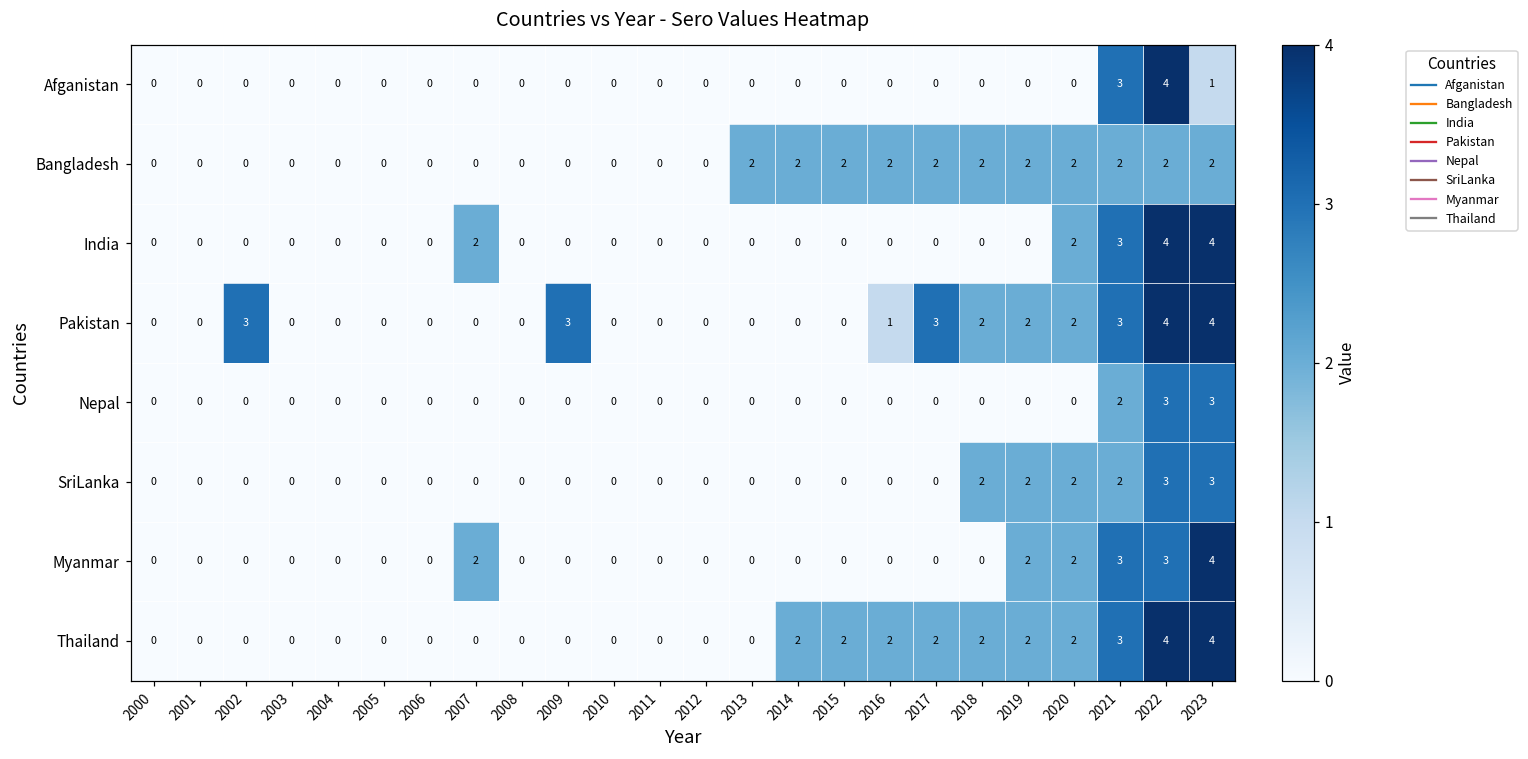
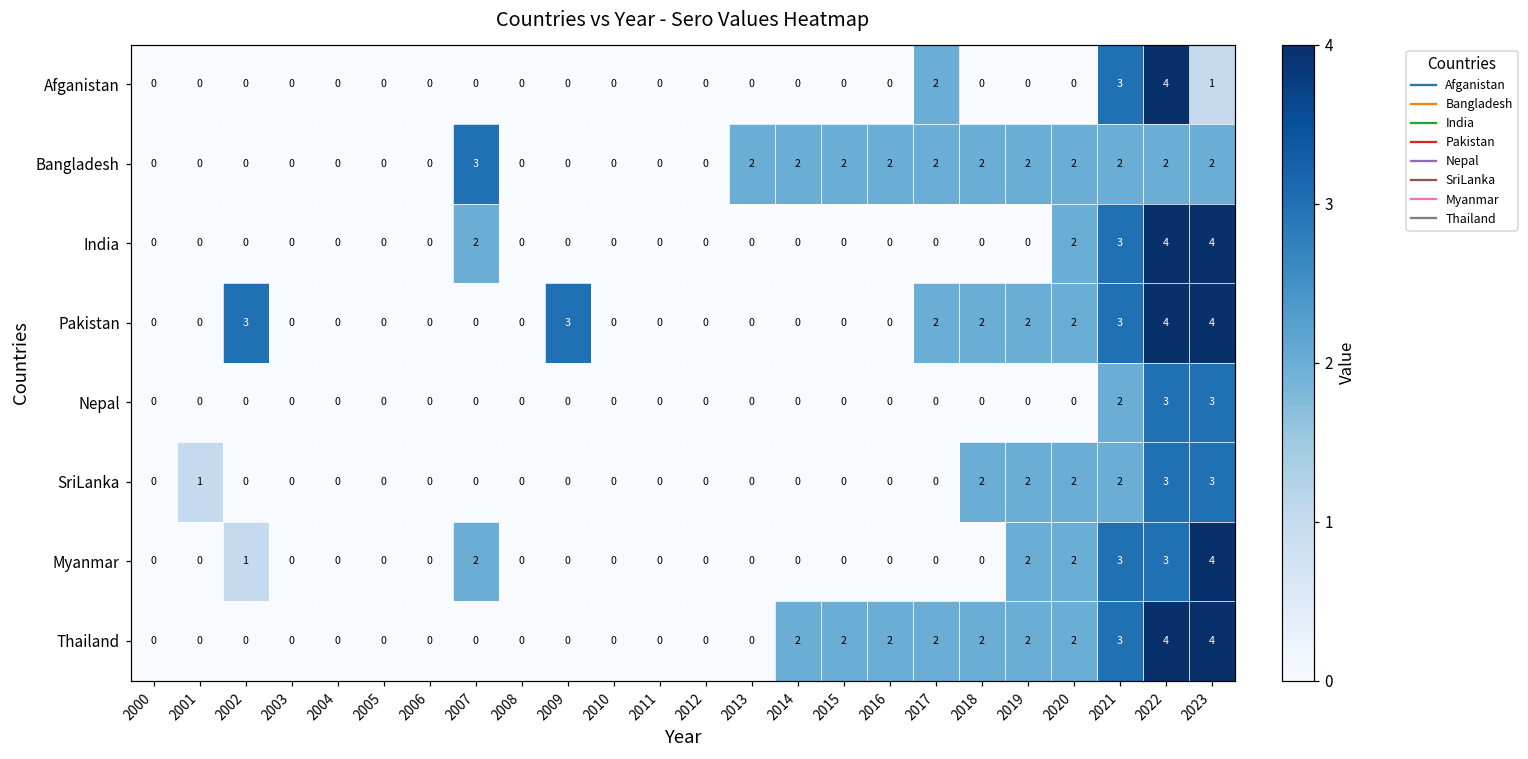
  {
    "Afganistan": {
      "2000": 0,
      "2001": 0,
      "2002": 0,
      "2003": 0,
      "2004": 0,
      "2005": 0,
      "2006": 0,
      "2007": 0,
      "2008": 0,
      "2009": 0,
      "2010": 0,
      "2011": 0,
      "2012": 0,
      "2013": 0,
      "2014": 0,
      "2015": 0,
      "2016": 0,
-     "2017": 0,
+     "2017": 2,
      "2018": 0,
      "2019": 0,
      "2020": 0,
      "2021": 3,
      "2022": 4,
      "2023": 1
    },
    "Bangladesh": {
      "2000": 0,
      "2001": 0,
      "2002": 0,
      "2003": 0,
      "2004": 0,
      "2005": 0,
      "2006": 0,
-     "2007": 0,
+     "2007": 3,
      "2008": 0,
      "2009": 0,
      "2010": 0,
      "2011": 0,
      "2012": 0,
      "2013": 2,
      "2014": 2,
      "2015": 2,
      "2016": 2,
      "2017": 2,
      "2018": 2,
      "2019": 2,
      "2020": 2,
      "2021": 2,
      "2022": 2,
      "2023": 2
    },
    "India": {
      "2000": 0,
      "2001": 0,
      "2002": 0,
      "2003": 0,
      "2004": 0,
      "2005": 0,
      "2006": 0,
      "2007": 2,
      "2008": 0,
      "2009": 0,
      "2010": 0,
      "2011": 0,
      "2012": 0,
      "2013": 0,
      "2014": 0,
      "2015": 0,
      "2016": 0,
      "2017": 0,
      "2018": 0,
      "2019": 0,
      "2020": 2,
      "2021": 3,
      "2022": 4,
      "2023": 4
    },
    "Pakistan": {
      "2000": 0,
      "2001": 0,
      "2002": 3,
      "2003": 0,
      "2004": 0,
      "2005": 0,
      "2006": 0,
      "2007": 0,
      "2008": 0,
      "2009": 3,
      "2010": 0,
      "2011": 0,
      "2012": 0,
      "2013": 0,
      "2014": 0,
      "2015": 0,
-     "2016": 1,
-     "2017": 3,
+     "2016": 0,
+     "2017": 2,
      "2018": 2,
      "2019": 2,
      "2020": 2,
      "2021": 3,
      "2022": 4,
      "2023": 4
    },
    "Nepal": {
      "2000": 0,
      "2001": 0,
      "2002": 0,
      "2003": 0,
      "2004": 0,
      "2005": 0,
      "2006": 0,
      "2007": 0,
      "2008": 0,
      "2009": 0,
      "2010": 0,
      "2011": 0,
      "2012": 0,
      "2013": 0,
      "2014": 0,
      "2015": 0,
      "2016": 0,
      "2017": 0,
      "2018": 0,
      "2019": 0,
      "2020": 0,
      "2021": 2,
      "2022": 3,
      "2023": 3
    },
    "SriLanka": {
      "2000": 0,
-     "2001": 0,
+     "2001": 1,
      "2002": 0,
      "2003": 0,
      "2004": 0,
      "2005": 0,
      "2006": 0,
      "2007": 0,
      "2008": 0,
      "2009": 0,
      "2010": 0,
      "2011": 0,
      "2012": 0,
      "2013": 0,
      "2014": 0,
      "2015": 0,
      "2016": 0,
      "2017": 0,
      "2018": 2,
      "2019": 2,
      "2020": 2,
      "2021": 2,
      "2022": 3,
      "2023": 3
    },
    "Myanmar": {
      "2000": 0,
      "2001": 0,
-     "2002": 0,
+     "2002": 1,
      "2003": 0,
      "2004": 0,
      "2005": 0,
      "2006": 0,
      "2007": 2,
      "2008": 0,
      "2009": 0,
      "2010": 0,
      "2011": 0,
      "2012": 0,
      "2013": 0,
      "2014": 0,
      "2015": 0,
      "2016": 0,
      "2017": 0,
      "2018": 0,
      "2019": 2,
      "2020": 2,
      "2021": 3,
      "2022": 3,
      "2023": 4
    },
    "Thailand": {
      "2000": 0,
      "2001": 0,
      "2002": 0,
      "2003": 0,
      "2004": 0,
      "2005": 0,
      "2006": 0,
      "2007": 0,
      "2008": 0,
      "2009": 0,
      "2010": 0,
      "2011": 0,
      "2012": 0,
      "2013": 0,
      "2014": 2,
      "2015": 2,
      "2016": 2,
      "2017": 2,
      "2018": 2,
      "2019": 2,
      "2020": 2,
      "2021": 3,
      "2022": 4,
      "2023": 4
    }
  }
